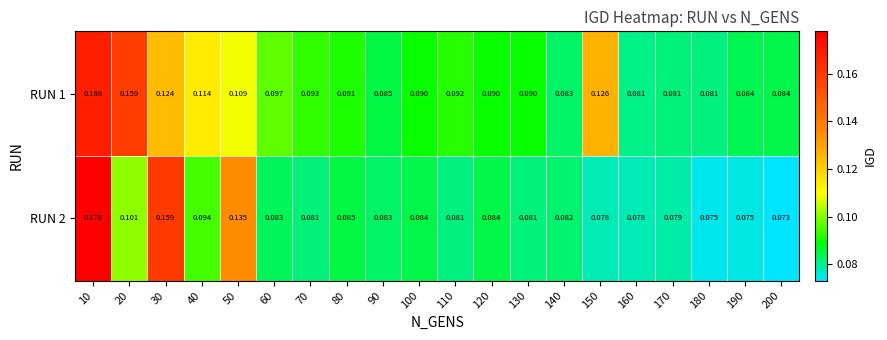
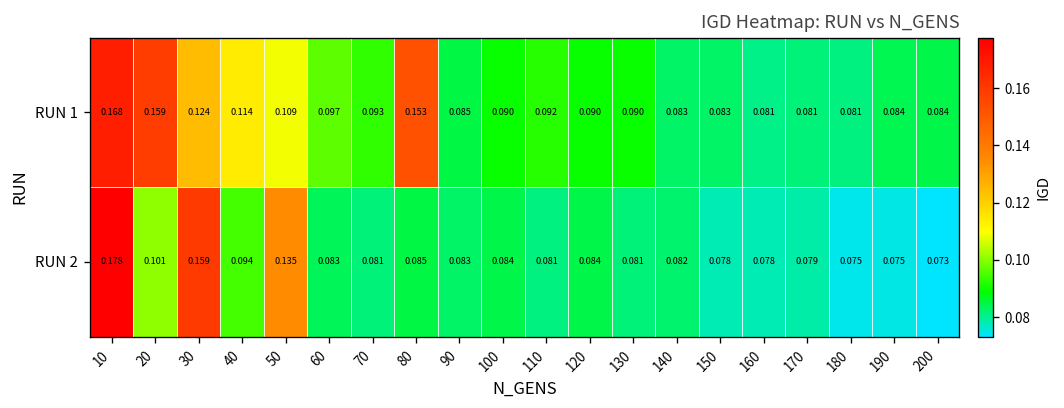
  {
    "RUN 1": {
      "10": 0.168,
      "20": 0.159,
      "30": 0.124,
      "40": 0.114,
      "50": 0.109,
      "60": 0.097,
      "70": 0.093,
-     "80": 0.091,
+     "80": 0.153,
      "90": 0.085,
      "100": 0.090,
      "110": 0.092,
      "120": 0.090,
      "130": 0.090,
      "140": 0.083,
-     "150": 0.126,
+     "150": 0.083,
      "160": 0.081,
      "170": 0.081,
      "180": 0.081,
      "190": 0.084,
      "200": 0.084
    },
    "RUN 2": {
      "10": 0.178,
      "20": 0.101,
      "30": 0.159,
      "40": 0.094,
      "50": 0.135,
      "60": 0.083,
      "70": 0.081,
      "80": 0.085,
      "90": 0.083,
      "100": 0.084,
      "110": 0.081,
      "120": 0.084,
      "130": 0.081,
      "140": 0.082,
      "150": 0.078,
      "160": 0.078,
      "170": 0.079,
      "180": 0.075,
      "190": 0.075,
      "200": 0.073
    }
  }
